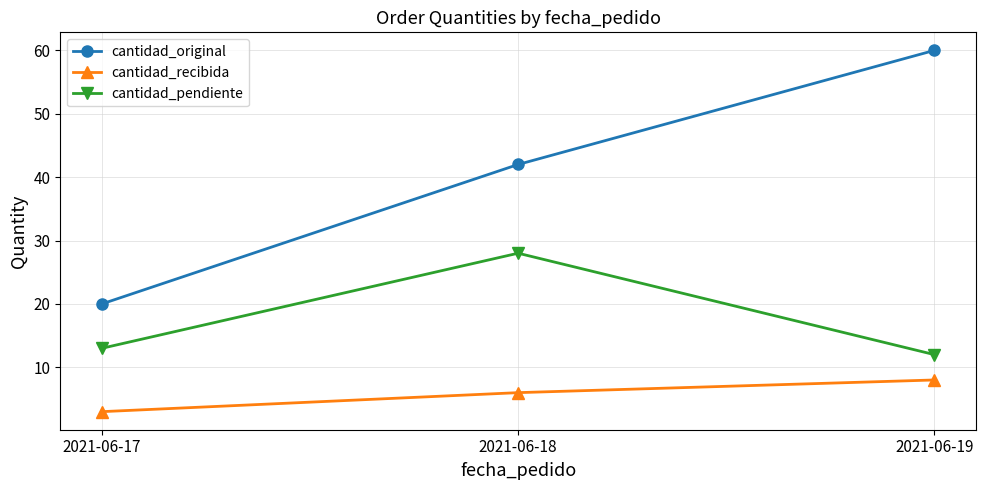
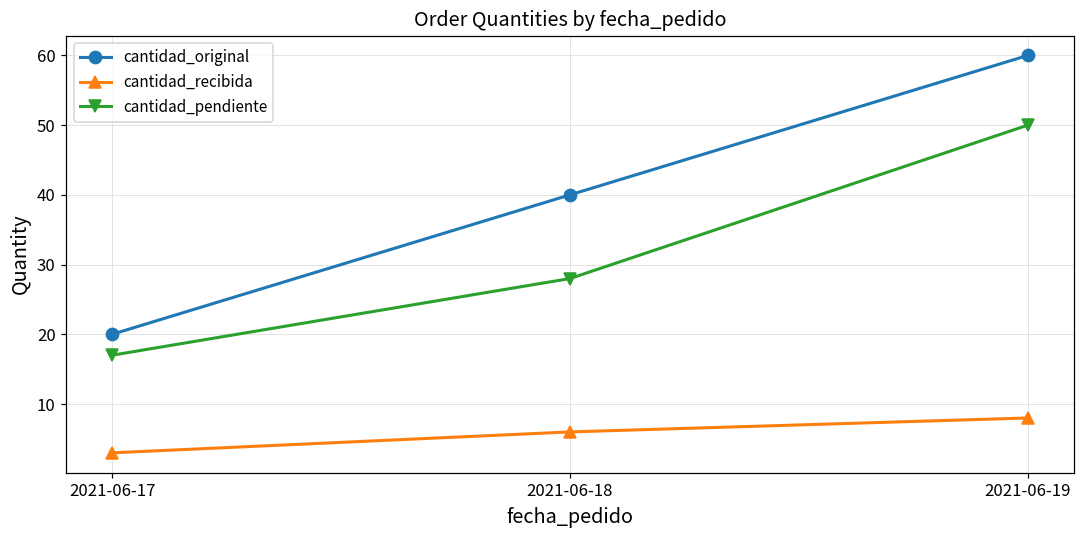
  {
    "cantidad_original": {
      "2021-06-17": 20,
-     "2021-06-18": 42,
+     "2021-06-18": 40,
      "2021-06-19": 60
    },
    "cantidad_recibida": {
      "2021-06-17": 3,
      "2021-06-18": 6,
      "2021-06-19": 8
    },
    "cantidad_pendiente": {
-     "2021-06-17": 13,
+     "2021-06-17": 17,
      "2021-06-18": 28,
-     "2021-06-19": 12
+     "2021-06-19": 50
    }
  }
